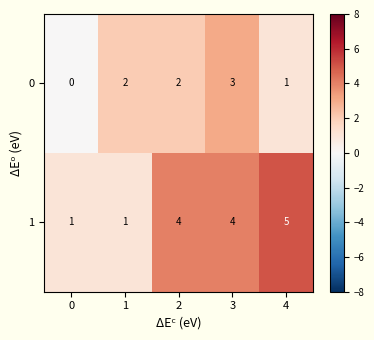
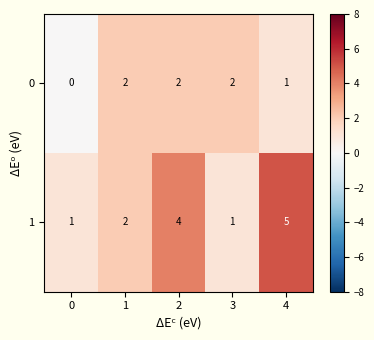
  {
    "0": {
      "0": 0,
      "1": 2,
      "2": 2,
-     "3": 3,
+     "3": 2,
      "4": 1
    },
    "1": {
      "0": 1,
-     "1": 1,
+     "1": 2,
      "2": 4,
-     "3": 4,
+     "3": 1,
      "4": 5
    }
  }
